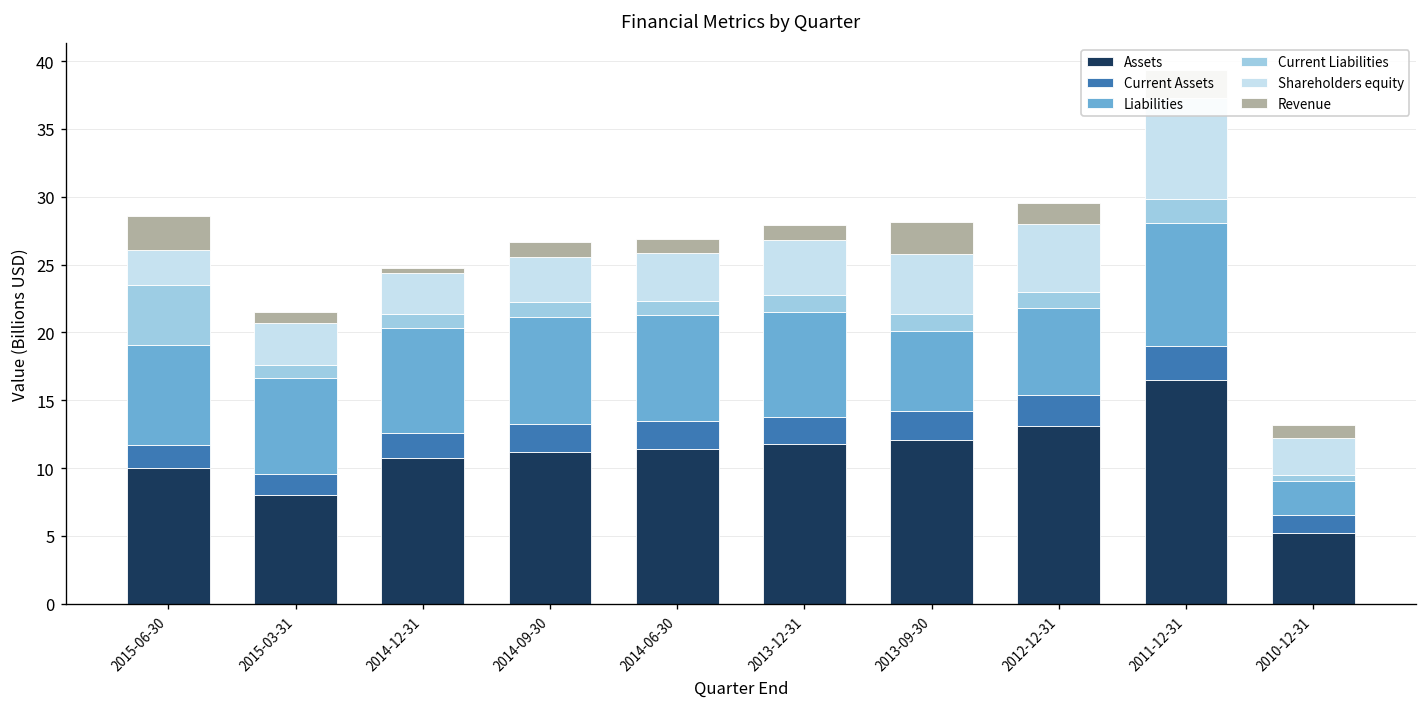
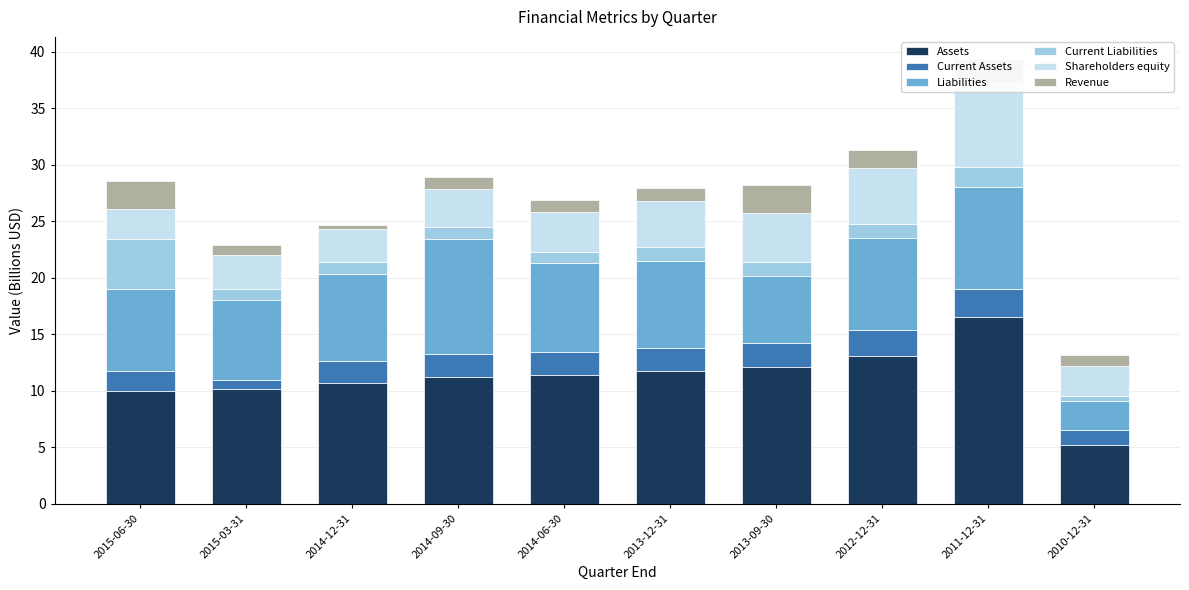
  {
    "Assets": {
      "2015-06-30": 10.0,
-     "2015-03-31": 8.0,
+     "2015-03-31": 10.2,
      "2014-12-31": 10.7,
      "2014-09-30": 11.2,
      "2014-06-30": 11.4,
      "2013-12-31": 11.8,
      "2013-09-30": 12.1,
      "2012-12-31": 13.1,
      "2011-12-31": 16.5,
      "2010-12-31": 5.2
    },
    "Current Assets": {
      "2015-06-30": 1.8,
-     "2015-03-31": 1.6,
+     "2015-03-31": 0.8,
      "2014-12-31": 1.9,
      "2014-09-30": 2.1,
      "2014-06-30": 2.0,
      "2013-12-31": 2.0,
      "2013-09-30": 2.1,
      "2012-12-31": 2.3,
      "2011-12-31": 2.5,
      "2010-12-31": 1.4
    },
    "Liabilities": {
      "2015-06-30": 7.3,
      "2015-03-31": 7.1,
      "2014-12-31": 7.7,
-     "2014-09-30": 7.9,
+     "2014-09-30": 10.1,
      "2014-06-30": 7.9,
      "2013-12-31": 7.7,
      "2013-09-30": 5.9,
-     "2012-12-31": 6.4,
+     "2012-12-31": 8.1,
      "2011-12-31": 9.1,
      "2010-12-31": 2.5
    },
    "Revenue": {
      "2015-06-30": 2.5,
      "2015-03-31": 0.8,
      "2014-12-31": 0.4,
      "2014-09-30": 1.1,
      "2014-06-30": 1.1,
      "2013-12-31": 1.1,
      "2013-09-30": 2.4,
      "2012-12-31": 1.6,
      "2010-12-31": 1.0
    }
  }
